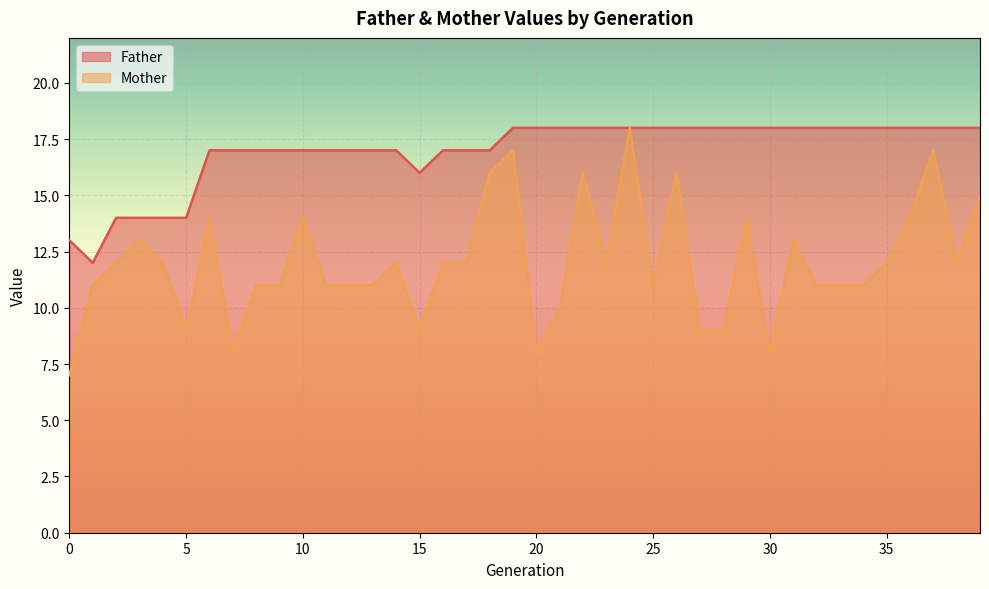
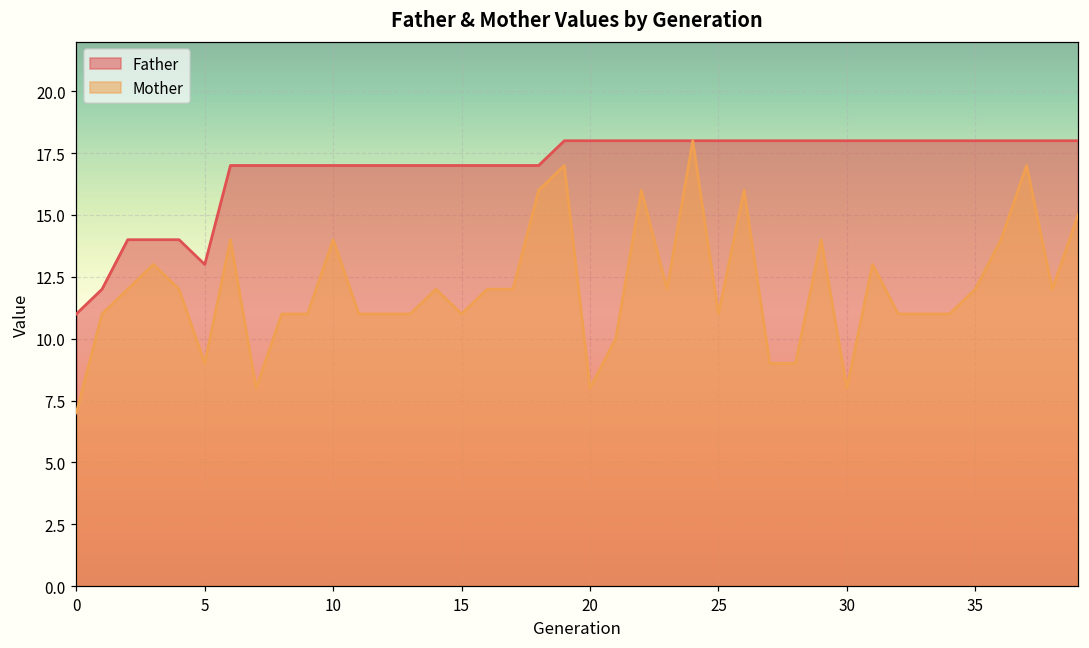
  {
    "Father": {
-     "0": 13,
-     "5": 14,
+     "0": 11,
+     "5": 13,
      "10": 17,
-     "15": 16,
+     "15": 17,
      "20": 18,
      "25": 18,
      "30": 18,
      "35": 18
    },
    "Mother": {
      "0": 7,
      "5": 9,
      "10": 14,
-     "15": 9,
+     "15": 11,
      "20": 8,
      "25": 11,
      "30": 8,
      "35": 12
    }
  }
